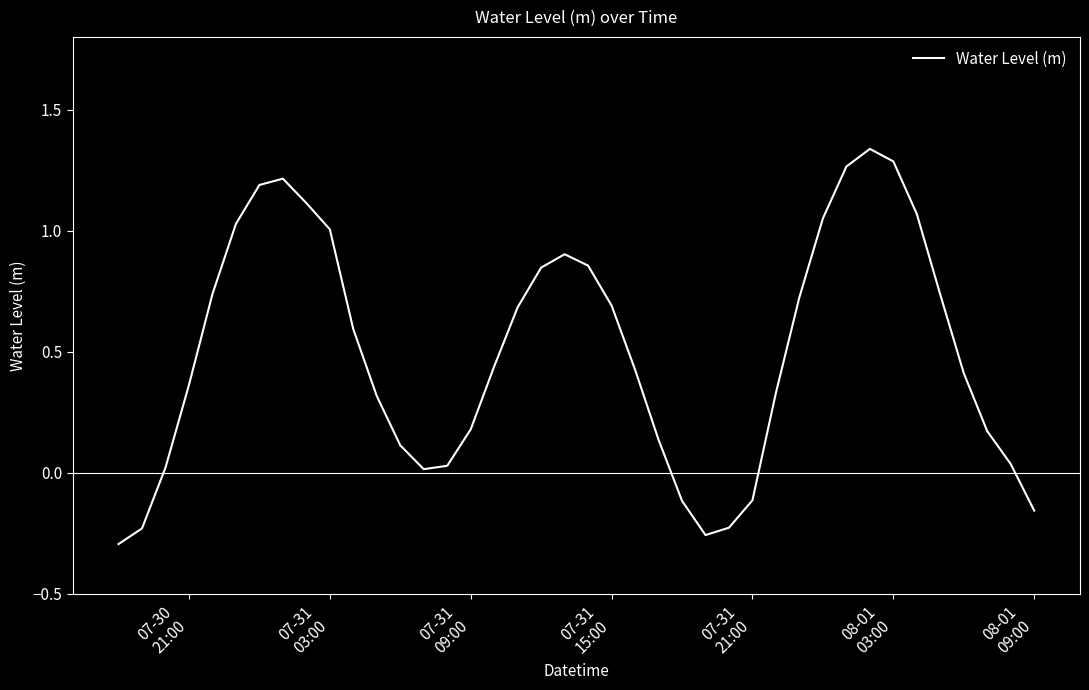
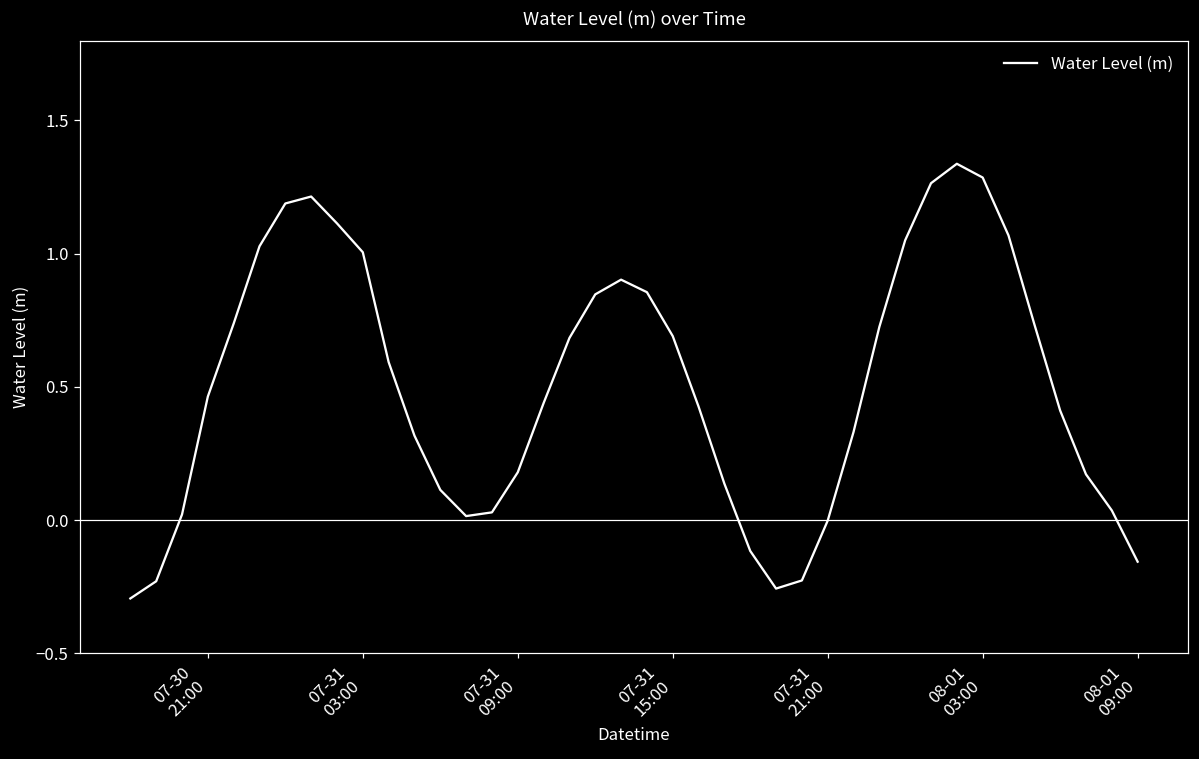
  {
-   "07-30 21:00": 0.36,
+   "07-30 21:00": 0.46,
    "07-31 03:00": 1.01,
    "07-31 09:00": 0.18,
    "07-31 15:00": 0.69,
-   "07-31 21:00": -0.11,
+   "07-31 21:00": 0.00,
    "08-01 03:00": 1.29,
    "08-01 09:00": -0.16
  }
